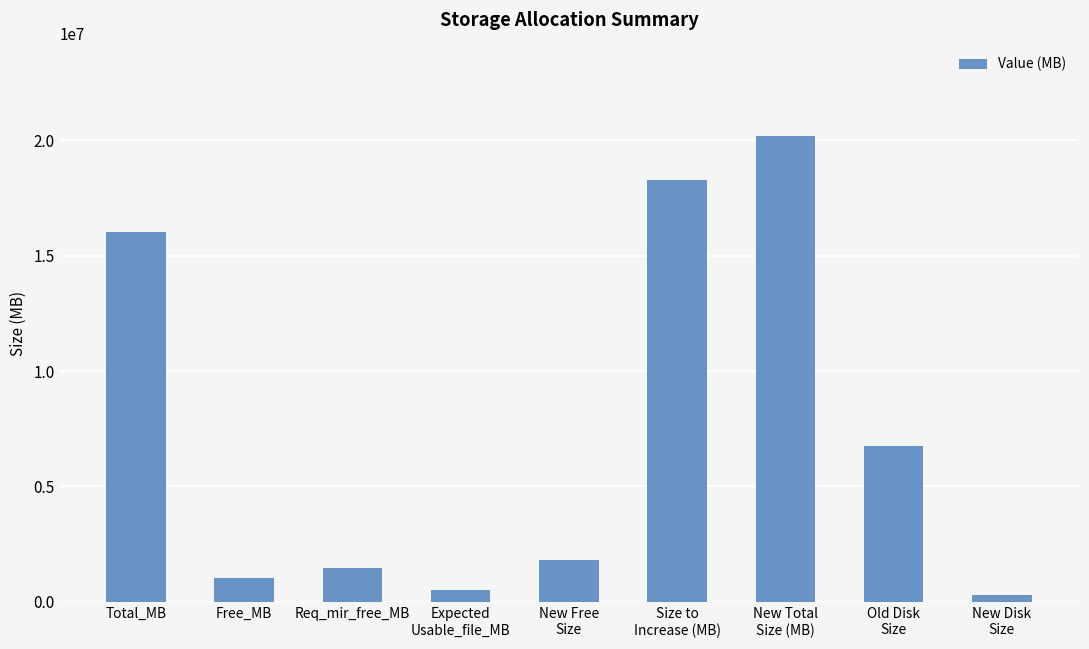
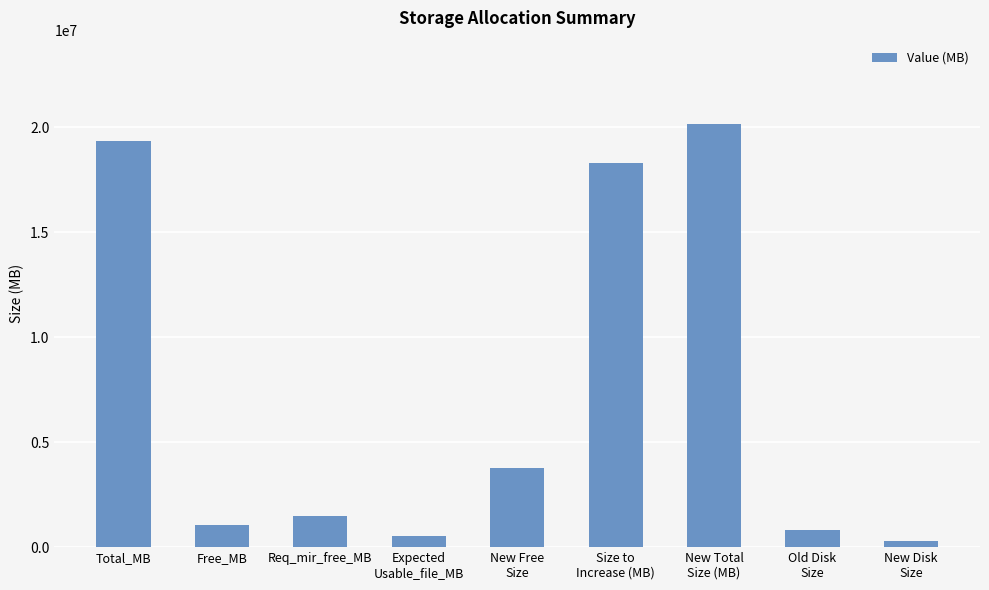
  {
-   "Total_MB": 16000000,
+   "Total_MB": 19400000,
    "Free_MB": 1000000,
    "Req_mir_free_MB": 1500000,
    "Expected Usable_file_MB": 500000,
-   "New Free Size": 1800000,
+   "New Free Size": 3800000,
    "Size to Increase (MB)": 18300000,
    "New Total Size (MB)": 20200000,
-   "Old Disk Size": 6700000,
+   "Old Disk Size": 800000,
    "New Disk Size": 300000
  }
